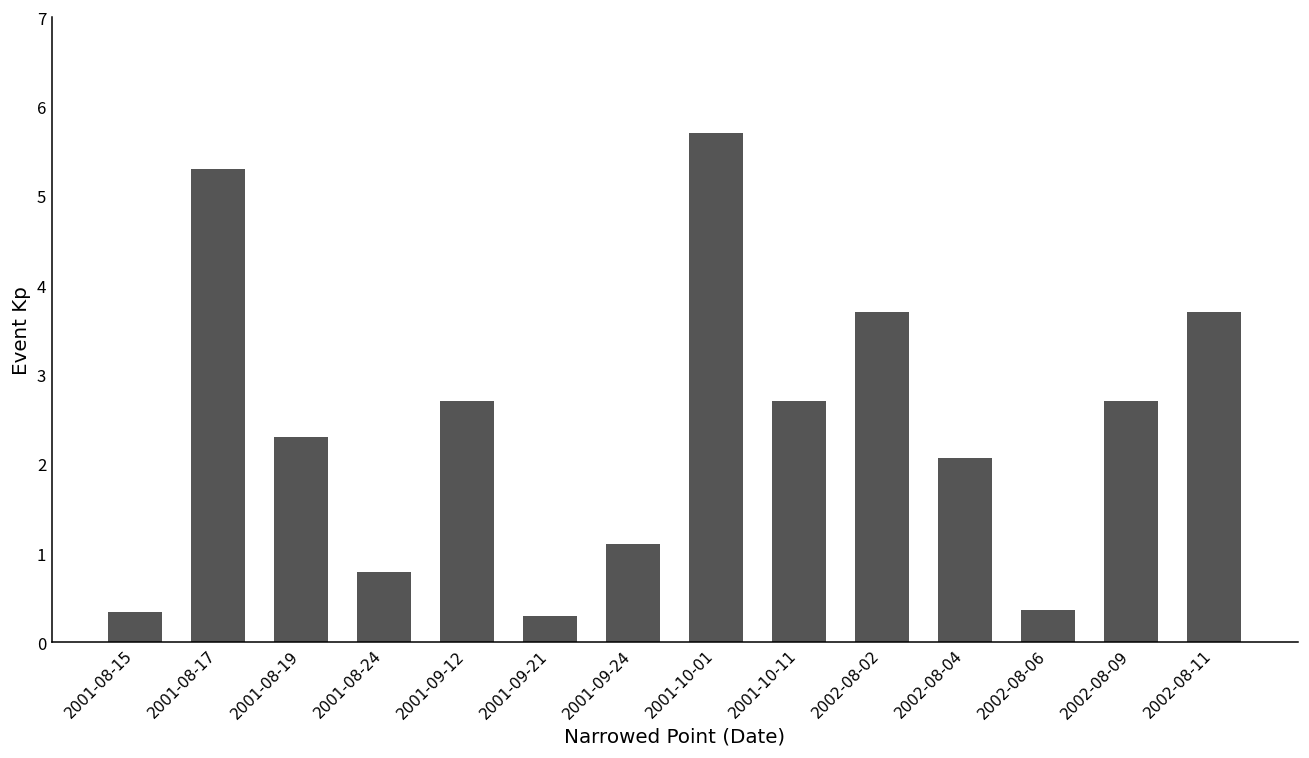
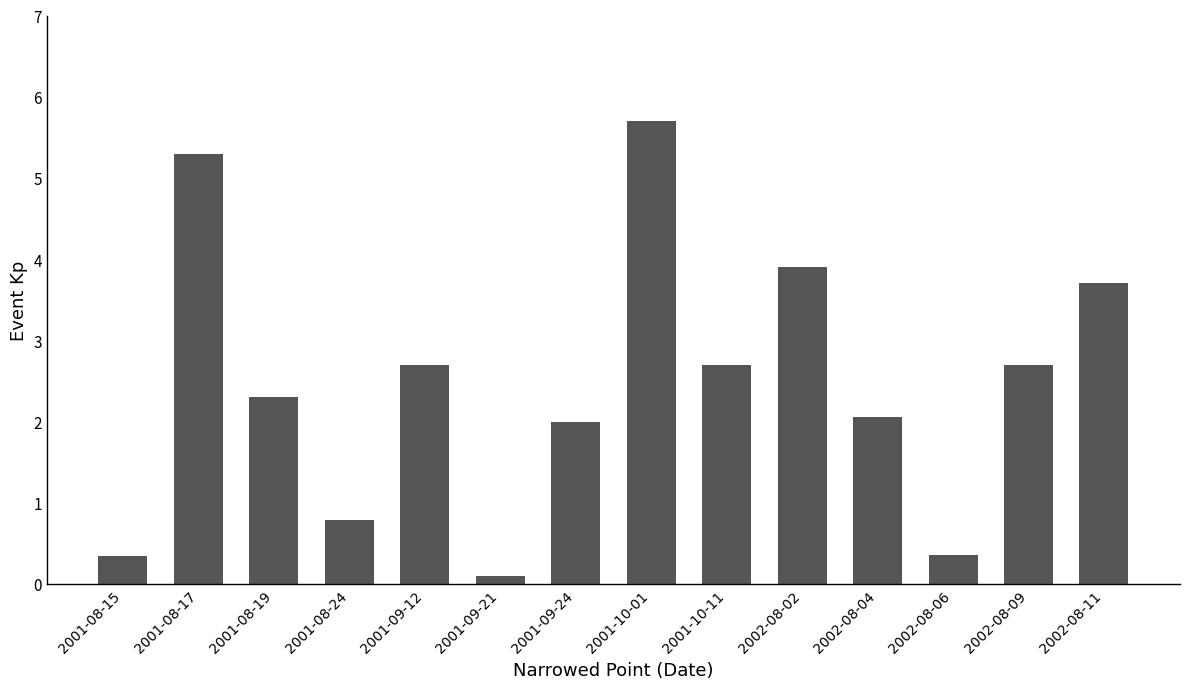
  {
    "2001-08-15": 0.3,
    "2001-08-17": 5.3,
    "2001-08-19": 2.3,
    "2001-08-24": 0.8,
    "2001-09-12": 2.7,
-   "2001-09-21": 0.3,
-   "2001-09-24": 1.1,
+   "2001-09-21": 0.1,
+   "2001-09-24": 2.0,
    "2001-10-01": 5.7,
    "2001-10-11": 2.7,
-   "2002-08-02": 3.7,
+   "2002-08-02": 3.9,
    "2002-08-04": 2.1,
    "2002-08-06": 0.4,
    "2002-08-09": 2.7,
    "2002-08-11": 3.7
  }
